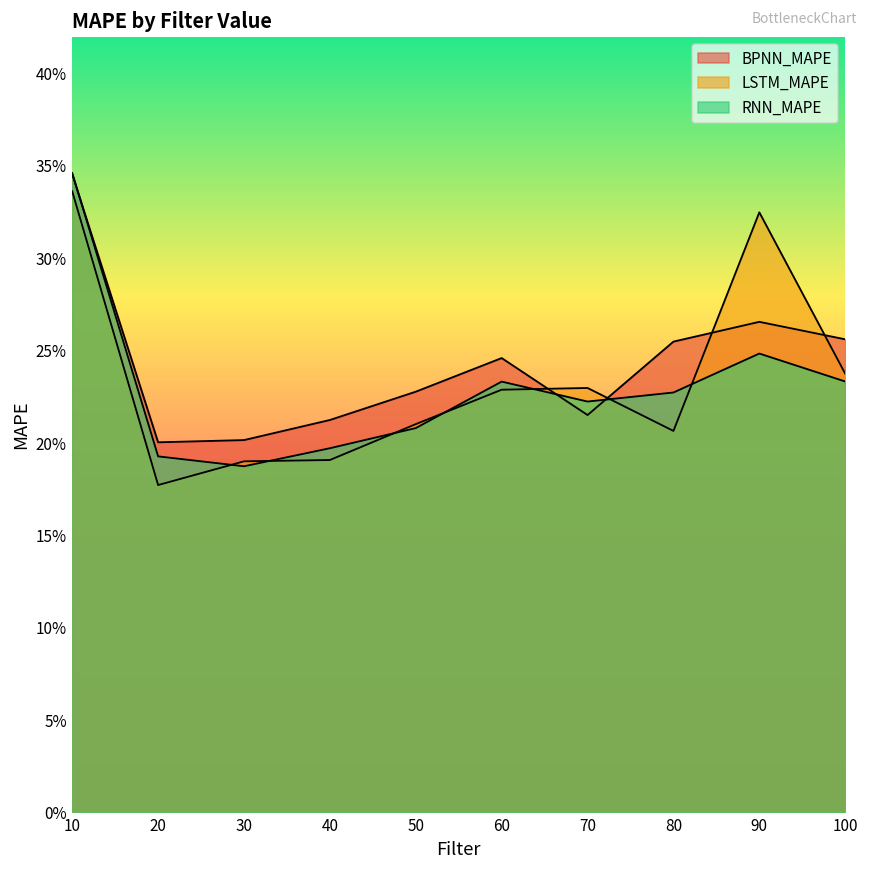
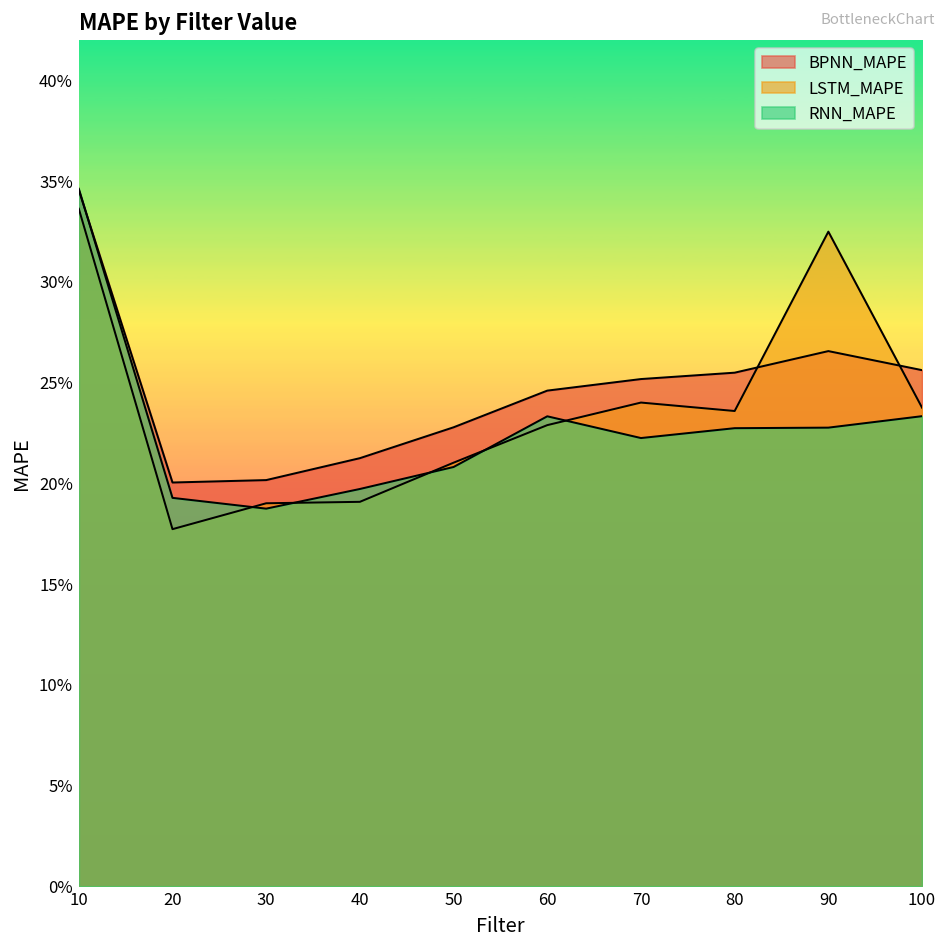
  {
    "BPNN_MAPE": {
      "20": "20.0%",
      "30": "20.2%",
      "40": "21.2%",
      "50": "22.8%",
      "60": "24.6%",
-     "70": "21.5%",
+     "70": "25.2%",
      "80": "25.5%",
      "90": "26.6%",
      "100": "25.6%"
    },
    "LSTM_MAPE": {
      "10": "33.6%",
      "20": "17.7%",
      "30": "19.0%",
      "40": "19.1%",
      "50": "21.0%",
      "60": "22.9%",
-     "70": "23.0%",
-     "80": "20.7%",
+     "70": "24.0%",
+     "80": "23.6%",
      "90": "32.5%",
      "100": "23.8%"
    },
    "RNN_MAPE": {
      "20": "19.3%",
      "30": "18.7%",
      "40": "19.7%",
      "50": "20.8%",
      "60": "23.3%",
      "70": "22.2%",
      "80": "22.7%",
-     "90": "24.8%",
+     "90": "22.8%",
      "100": "23.3%"
    }
  }
